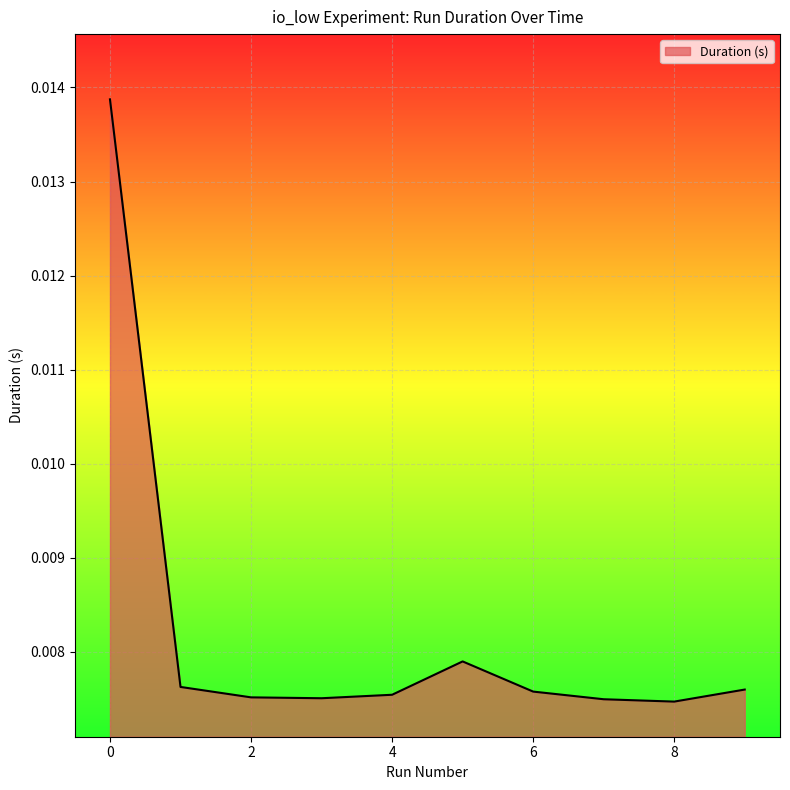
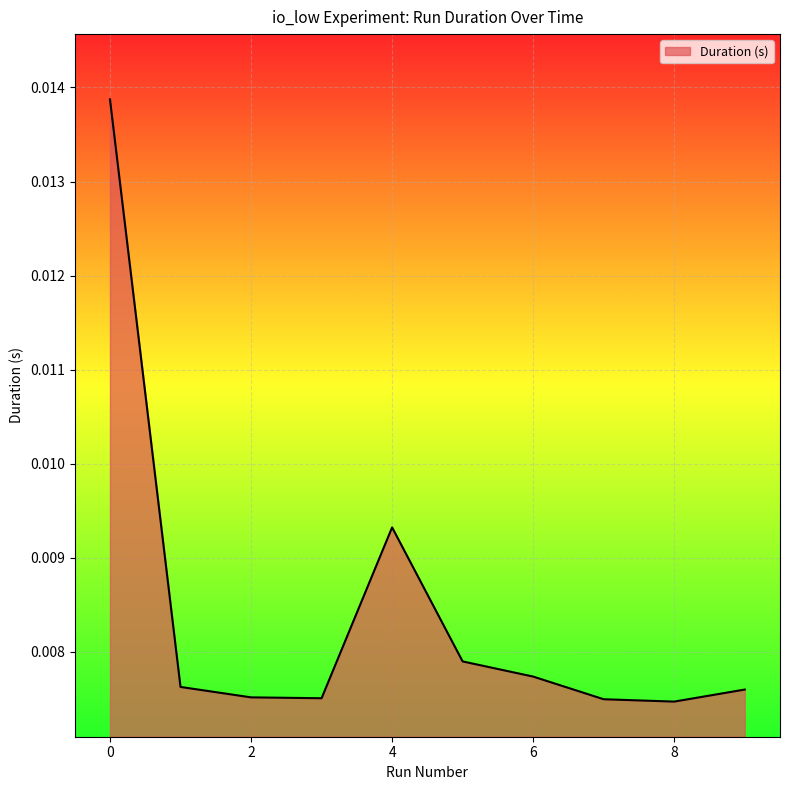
  {
    "0": 0.0139,
    "2": 0.0075,
-   "4": 0.0075,
-   "6": 0.0076,
+   "4": 0.0093,
+   "6": 0.0077,
    "8": 0.0075
  }
